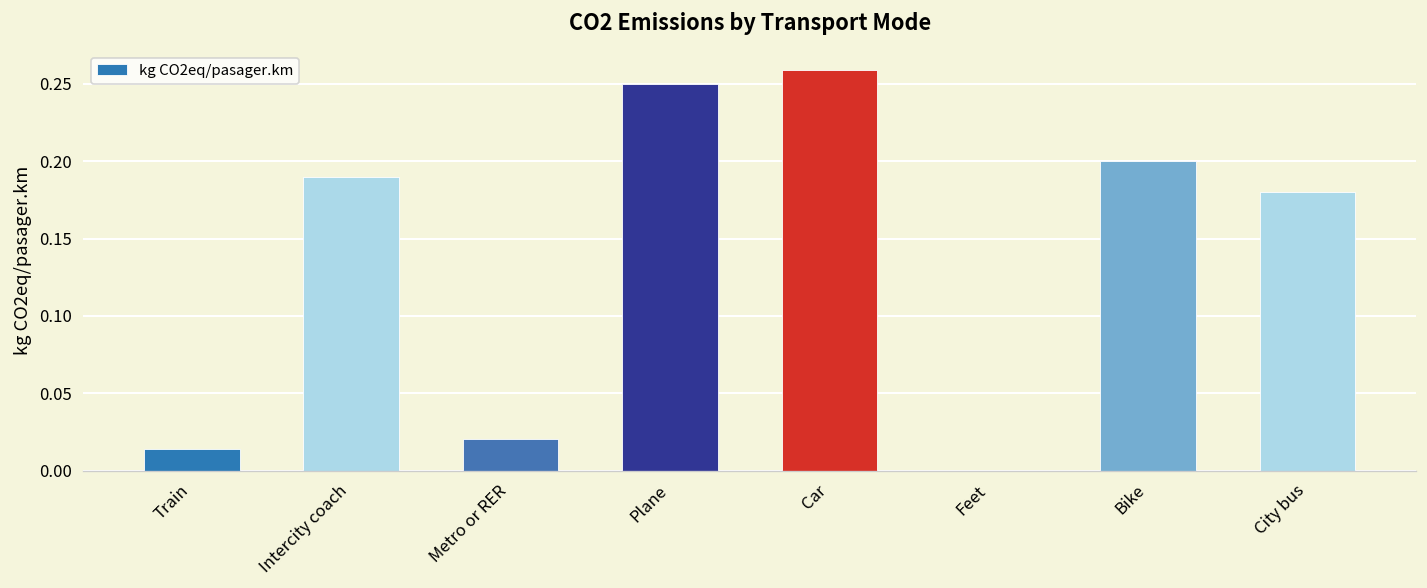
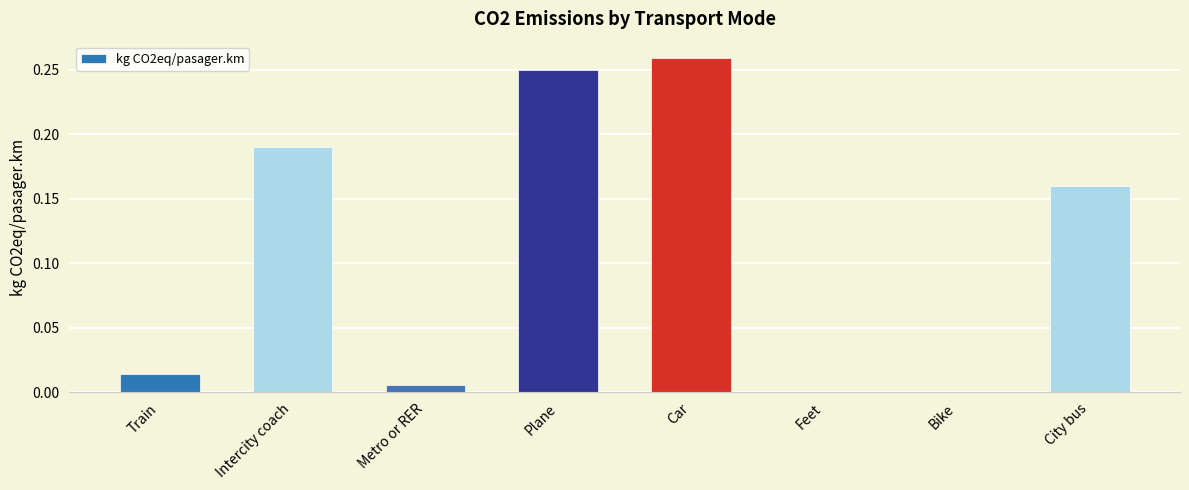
  {
    "Train": 0.014,
    "Intercity coach": 0.190,
-   "Metro or RER": 0.021,
+   "Metro or RER": 0.006,
    "Plane": 0.250,
    "Car": 0.259,
    "Feet": 0.000,
-   "Bike": 0.2,
-   "City bus": 0.18
+   "Bike": 0.0,
+   "City bus": 0.16
  }
